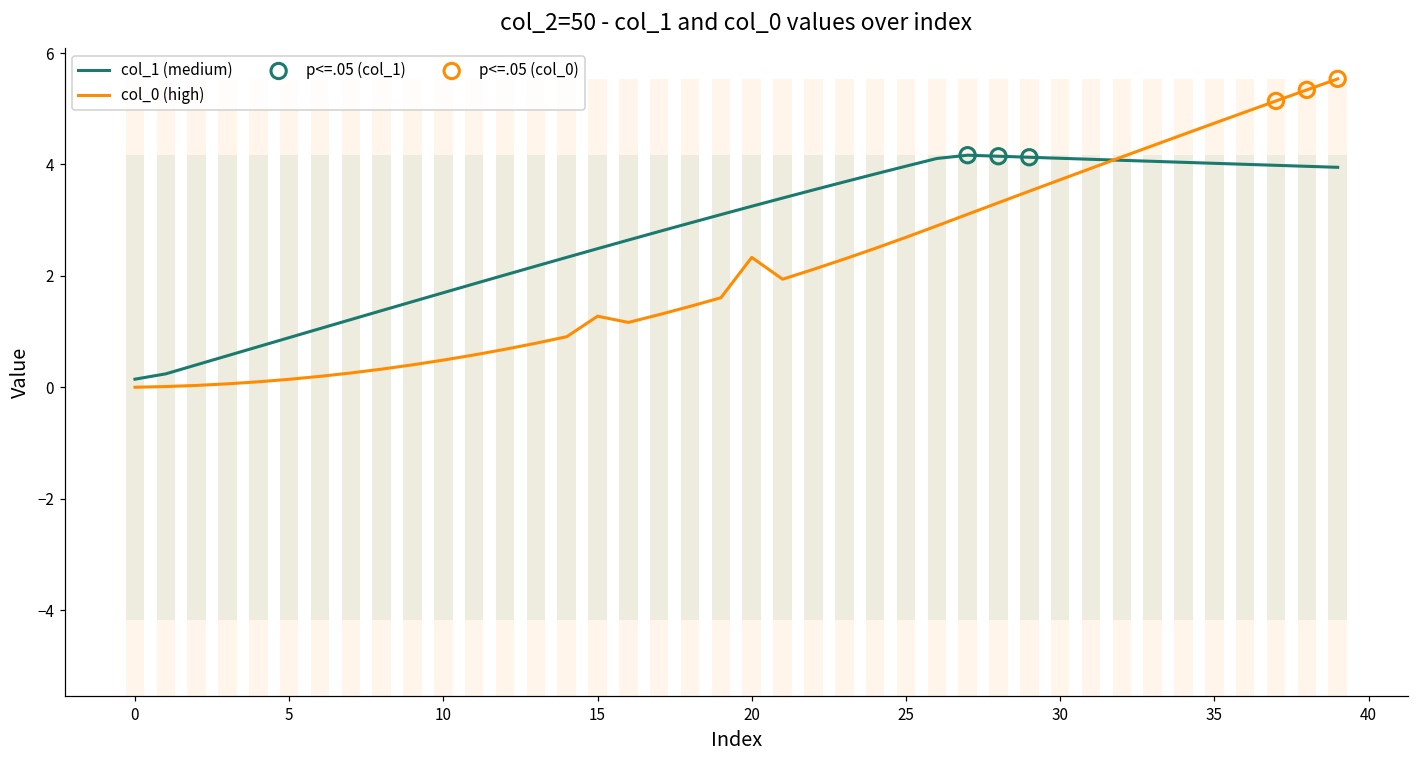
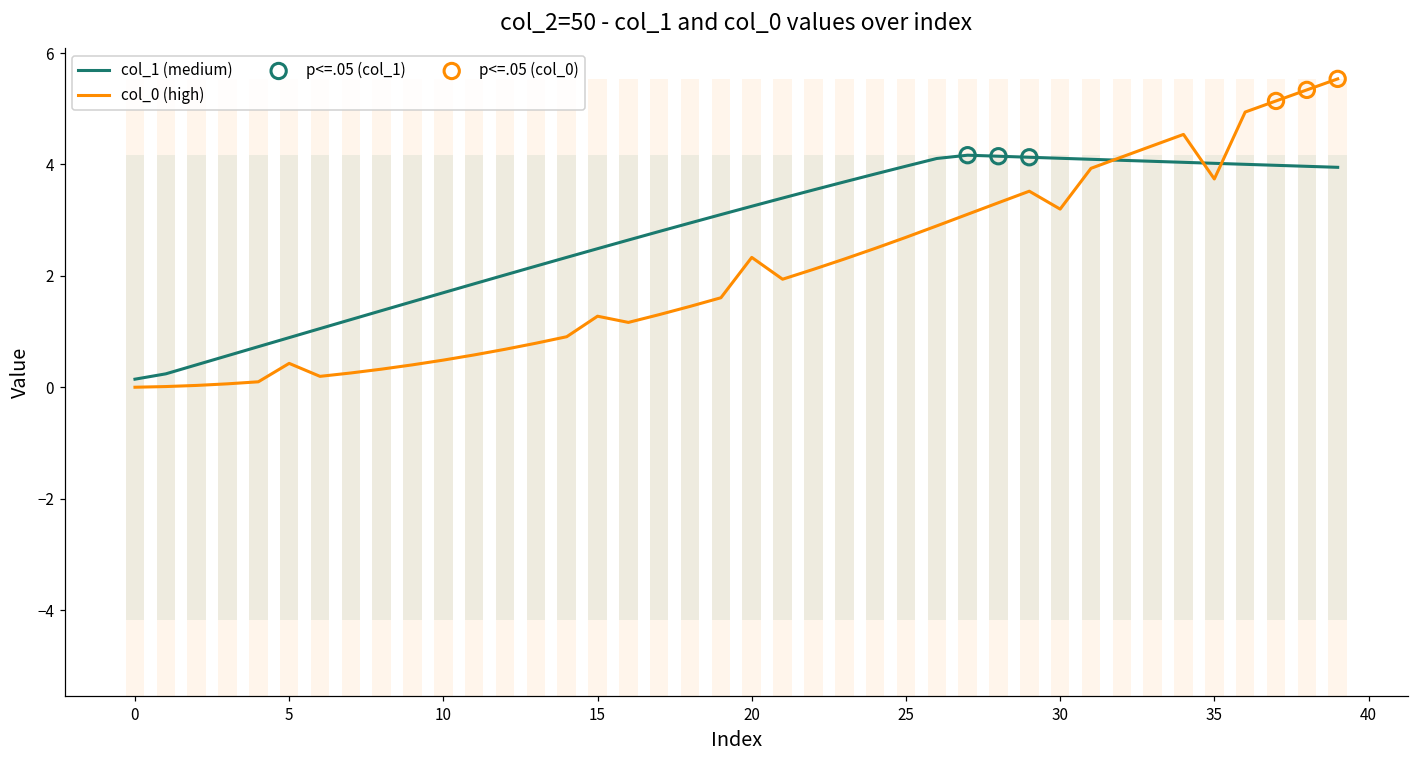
  {
    "col_0 (high)": {
      "0": 0.0,
-     "5": 0.1,
+     "5": 0.4,
      "10": 0.5,
      "15": 1.3,
      "20": 2.3,
      "25": 2.7,
-     "30": 3.7,
-     "35": 4.7
+     "30": 3.2,
+     "35": 3.7
    }
  }
